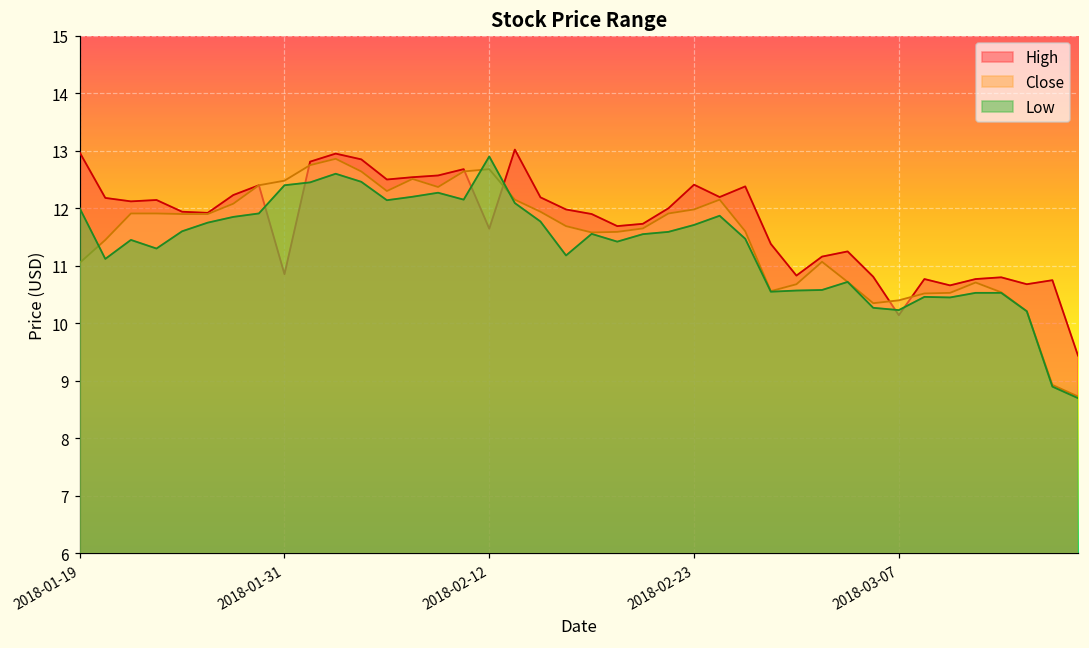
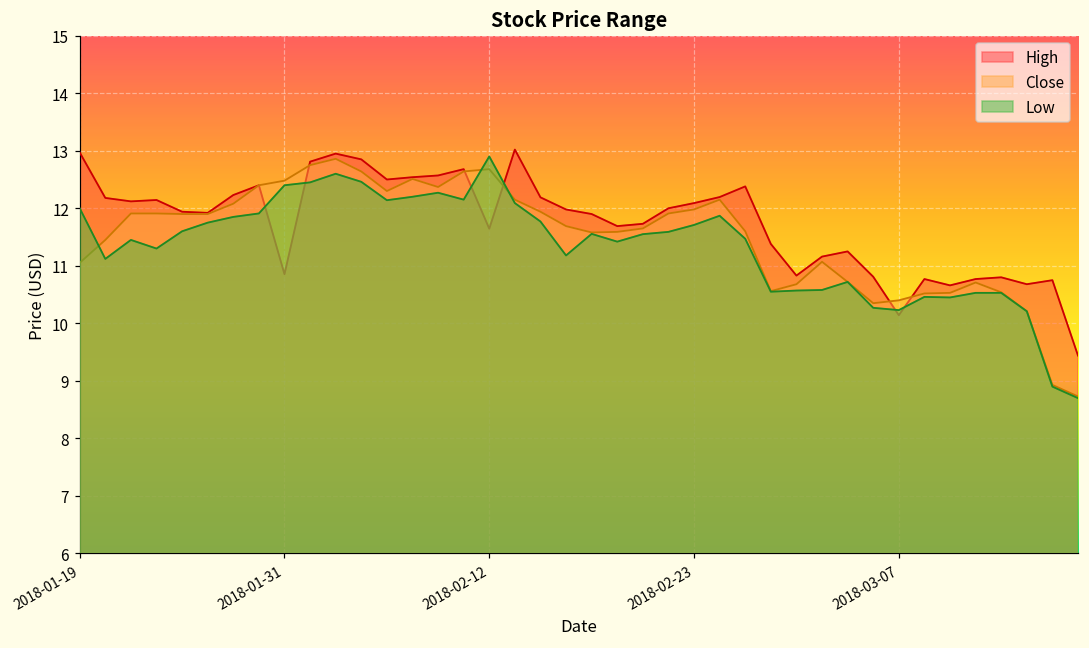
  {
    "High": {
      "2018-01-19": 13.0,
      "2018-01-31": 10.9,
      "2018-02-12": 11.6,
-     "2018-02-23": 12.4,
+     "2018-02-23": 12.1,
      "2018-03-07": 10.1
    },
    "Close": {
      "2018-01-19": 11.1,
      "2018-01-31": 12.5,
      "2018-02-12": 12.7,
      "2018-02-23": 12.0,
      "2018-03-07": 10.4
    },
    "Low": {
      "2018-01-19": 12.0,
      "2018-01-31": 12.4,
      "2018-02-12": 12.9,
      "2018-02-23": 11.7,
      "2018-03-07": 10.2
    }
  }
